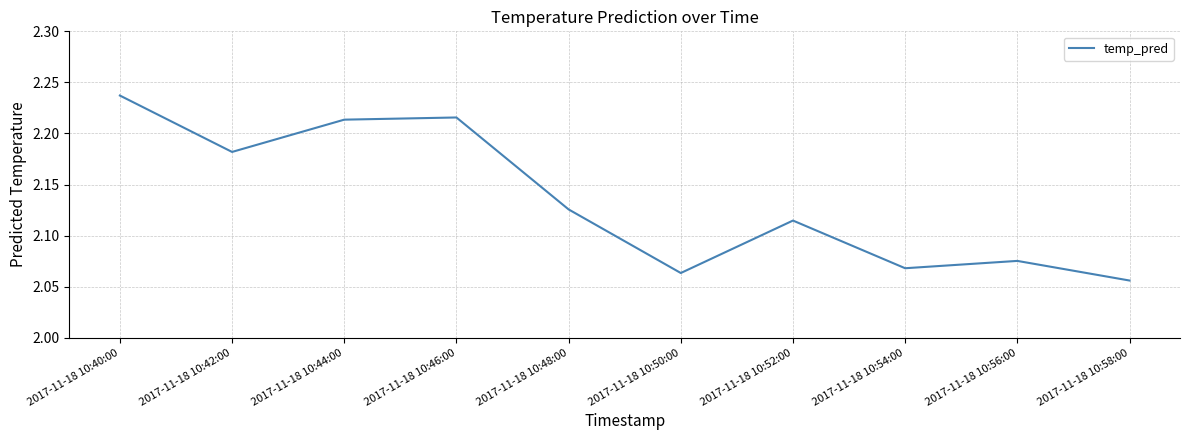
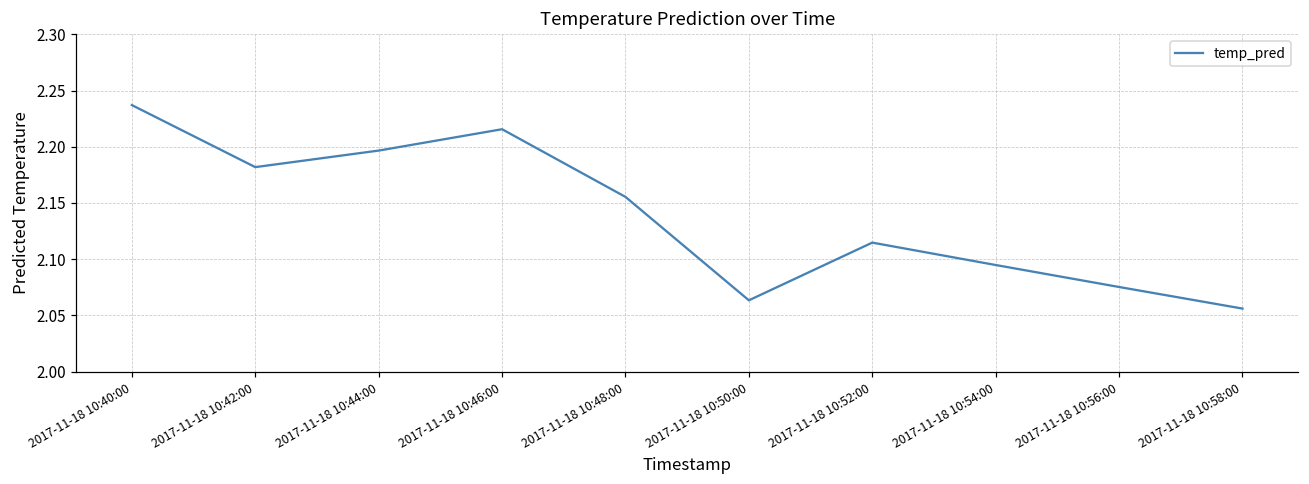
  {
    "2017-11-18 10:40:00": 2.237,
    "2017-11-18 10:42:00": 2.182,
-   "2017-11-18 10:44:00": 2.214,
+   "2017-11-18 10:44:00": 2.197,
    "2017-11-18 10:46:00": 2.216,
-   "2017-11-18 10:48:00": 2.126,
+   "2017-11-18 10:48:00": 2.155,
    "2017-11-18 10:50:00": 2.063,
    "2017-11-18 10:52:00": 2.115,
-   "2017-11-18 10:54:00": 2.068,
+   "2017-11-18 10:54:00": 2.095,
    "2017-11-18 10:56:00": 2.075,
    "2017-11-18 10:58:00": 2.056
  }
